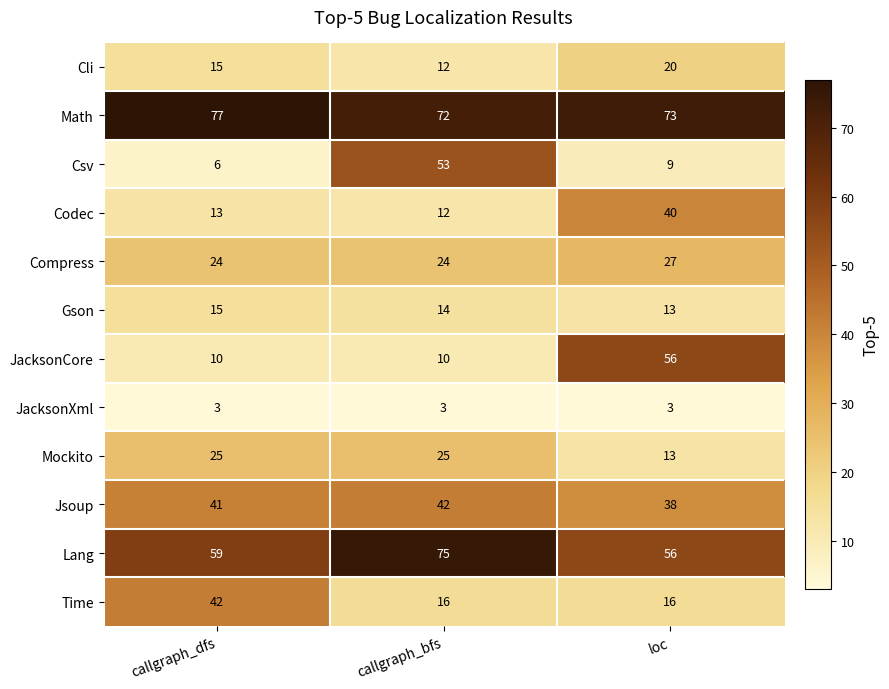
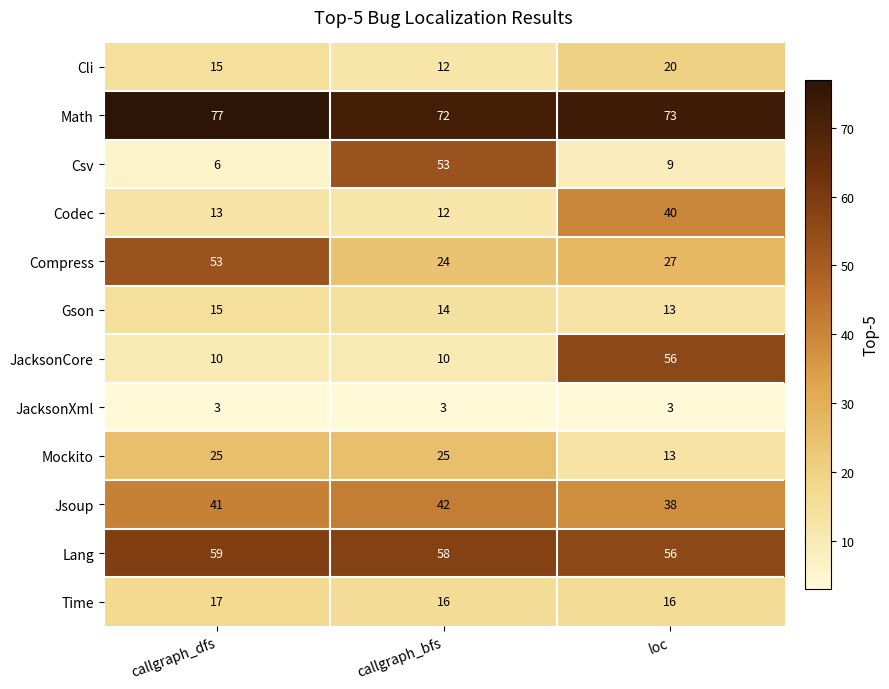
  {
    "Cli": {
      "callgraph_dfs": 15,
      "callgraph_bfs": 12,
      "loc": 20
    },
    "Math": {
      "callgraph_dfs": 77,
      "callgraph_bfs": 72,
      "loc": 73
    },
    "Csv": {
      "callgraph_dfs": 6,
      "callgraph_bfs": 53,
      "loc": 9
    },
    "Codec": {
      "callgraph_dfs": 13,
      "callgraph_bfs": 12,
      "loc": 40
    },
    "Compress": {
-     "callgraph_dfs": 24,
+     "callgraph_dfs": 53,
      "callgraph_bfs": 24,
      "loc": 27
    },
    "Gson": {
      "callgraph_dfs": 15,
      "callgraph_bfs": 14,
      "loc": 13
    },
    "JacksonCore": {
      "callgraph_dfs": 10,
      "callgraph_bfs": 10,
      "loc": 56
    },
    "JacksonXml": {
      "callgraph_dfs": 3,
      "callgraph_bfs": 3,
      "loc": 3
    },
    "Mockito": {
      "callgraph_dfs": 25,
      "callgraph_bfs": 25,
      "loc": 13
    },
    "Jsoup": {
      "callgraph_dfs": 41,
      "callgraph_bfs": 42,
      "loc": 38
    },
    "Lang": {
      "callgraph_dfs": 59,
-     "callgraph_bfs": 75,
+     "callgraph_bfs": 58,
      "loc": 56
    },
    "Time": {
-     "callgraph_dfs": 42,
+     "callgraph_dfs": 17,
      "callgraph_bfs": 16,
      "loc": 16
    }
  }
